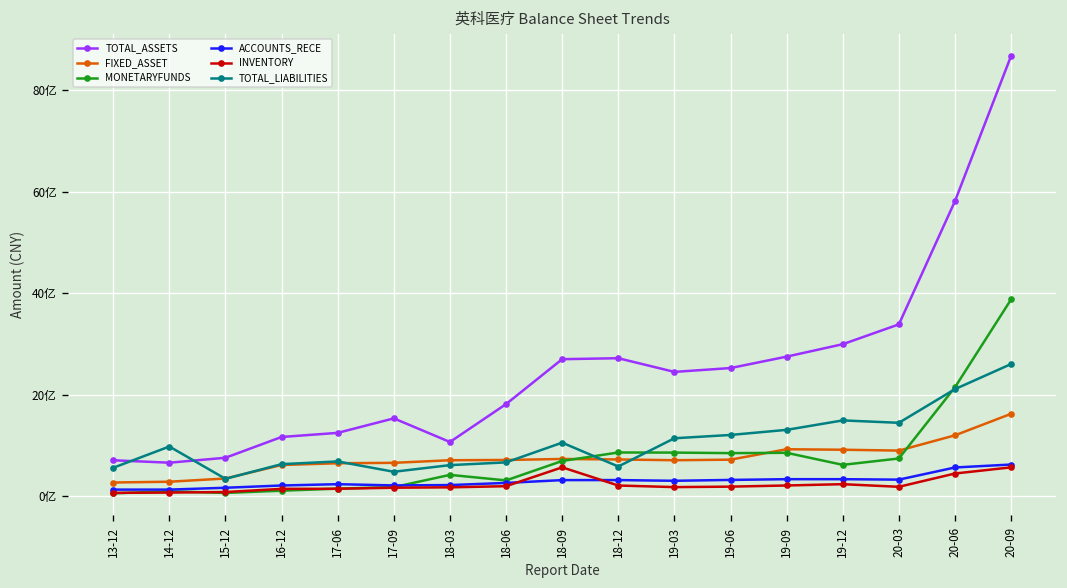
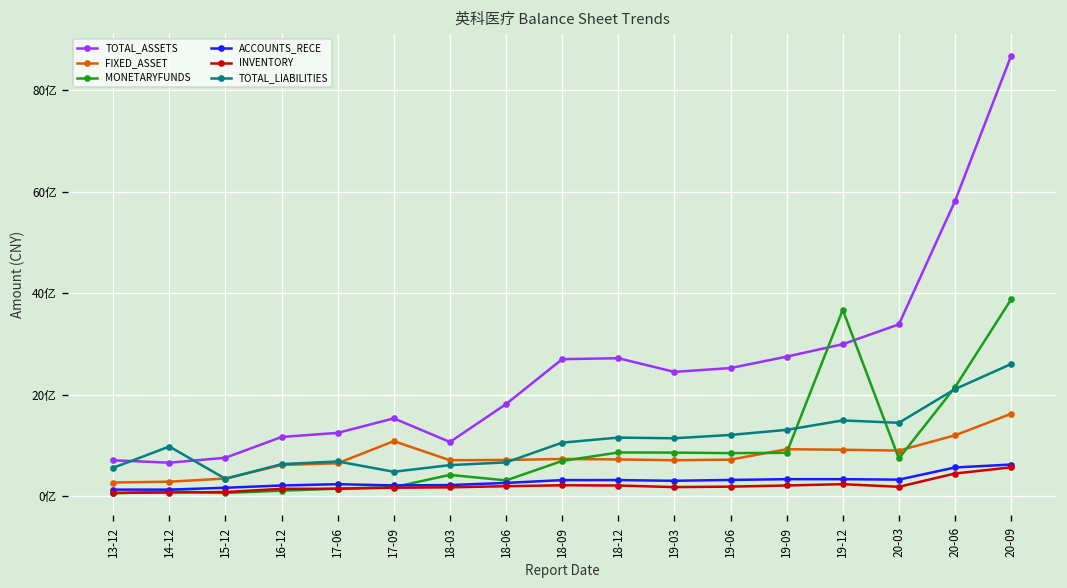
  {
    "TOTAL_ASSETS": {
      "13-12": "7亿",
      "14-12": "7亿",
      "15-12": "8亿",
      "16-12": "12亿",
      "17-06": "12亿",
      "17-09": "15亿",
      "18-03": "11亿",
      "18-06": "18亿",
      "18-09": "27亿",
      "18-12": "27亿",
      "19-03": "24亿",
      "19-06": "25亿",
      "19-09": "27亿",
      "19-12": "30亿",
      "20-03": "34亿",
      "20-06": "58亿",
      "20-09": "87亿"
    },
    "FIXED_ASSET": {
      "13-12": "3亿",
      "14-12": "3亿",
-     "17-09": "7亿",
+     "17-09": "11亿",
      "18-03": "7亿",
      "18-12": "7亿",
      "19-03": "7亿",
      "19-06": "7亿",
      "19-09": "9亿",
      "19-12": "9亿",
      "20-03": "9亿",
      "20-06": "12亿",
      "20-09": "16亿"
    },
    "MONETARYFUNDS": {
      "18-03": "4亿",
      "18-12": "9亿",
      "19-03": "9亿",
      "19-06": "8亿",
      "19-09": "9亿",
-     "19-12": "6亿",
+     "19-12": "37亿",
      "20-03": "7亿",
      "20-09": "39亿"
    },
    "ACCOUNTS_RECE": {
      "13-12": "1亿",
      "15-12": "2亿",
      "16-12": "2亿",
      "17-06": "2亿",
      "18-09": "3亿",
      "18-12": "3亿",
      "19-03": "3亿",
      "19-06": "3亿",
      "19-09": "3亿",
      "19-12": "3亿",
      "20-03": "3亿",
      "20-06": "6亿"
    },
    "INVENTORY": {
      "18-06": "2亿",
-     "18-09": "6亿",
+     "18-09": "2亿",
      "18-12": "2亿",
      "19-03": "2亿",
      "19-06": "2亿",
      "19-09": "2亿",
      "19-12": "2亿",
      "20-03": "2亿",
      "20-06": "4亿"
    },
    "TOTAL_LIABILITIES": {
      "13-12": "6亿",
      "14-12": "10亿",
      "17-09": "5亿",
      "18-03": "6亿",
      "18-09": "11亿",
-     "18-12": "6亿",
+     "18-12": "12亿",
      "19-03": "11亿",
      "19-06": "12亿",
      "19-09": "13亿",
      "19-12": "15亿",
      "20-03": "14亿",
      "20-09": "26亿"
    }
  }
